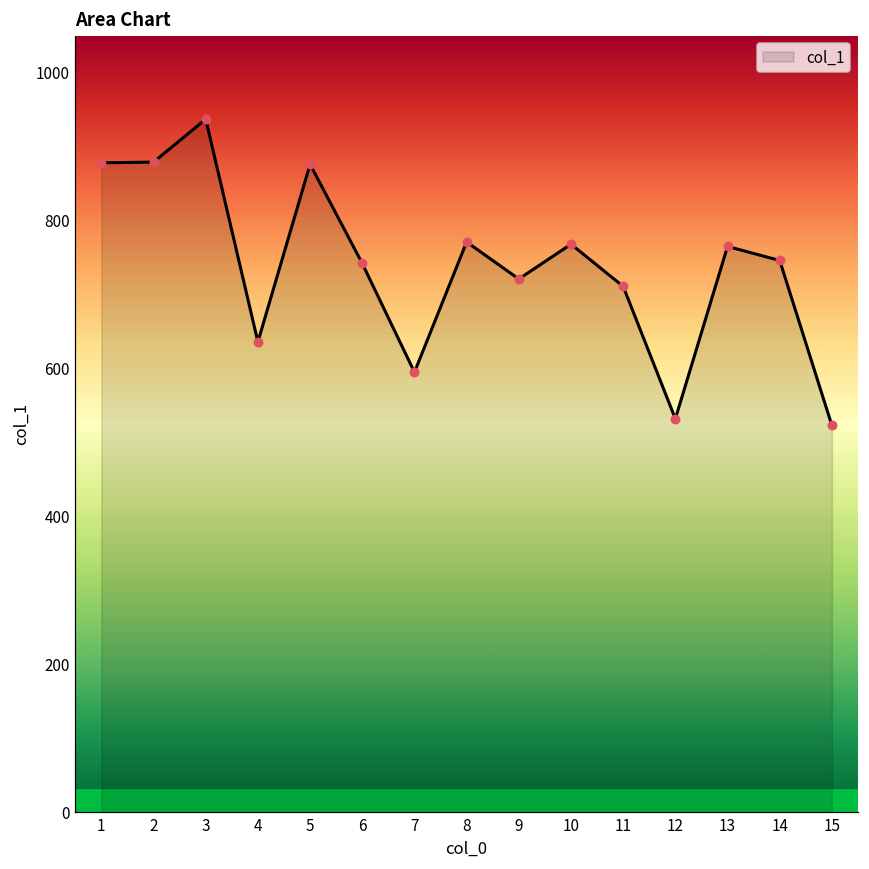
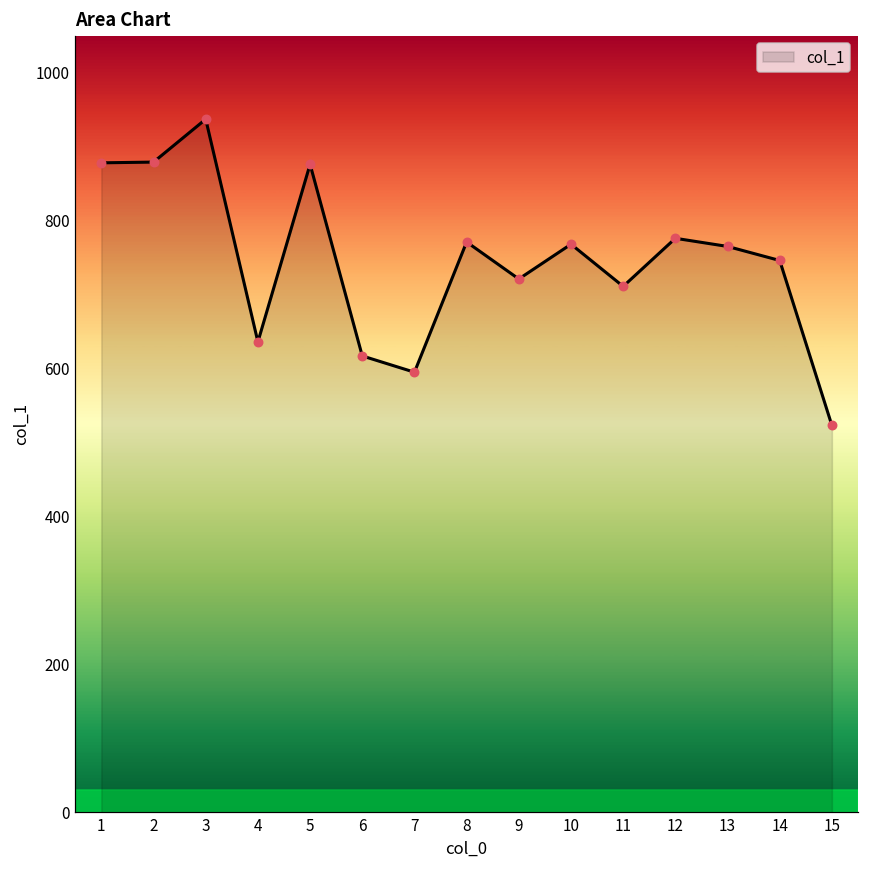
  {
    "1": 880,
    "2": 880,
    "3": 940,
    "4": 640,
    "5": 880,
-   "6": 740,
+   "6": 620,
    "7": 600,
    "8": 770,
    "9": 720,
    "10": 770,
    "11": 710,
-   "12": 530,
+   "12": 780,
    "13": 770,
    "14": 750,
    "15": 520
  }
